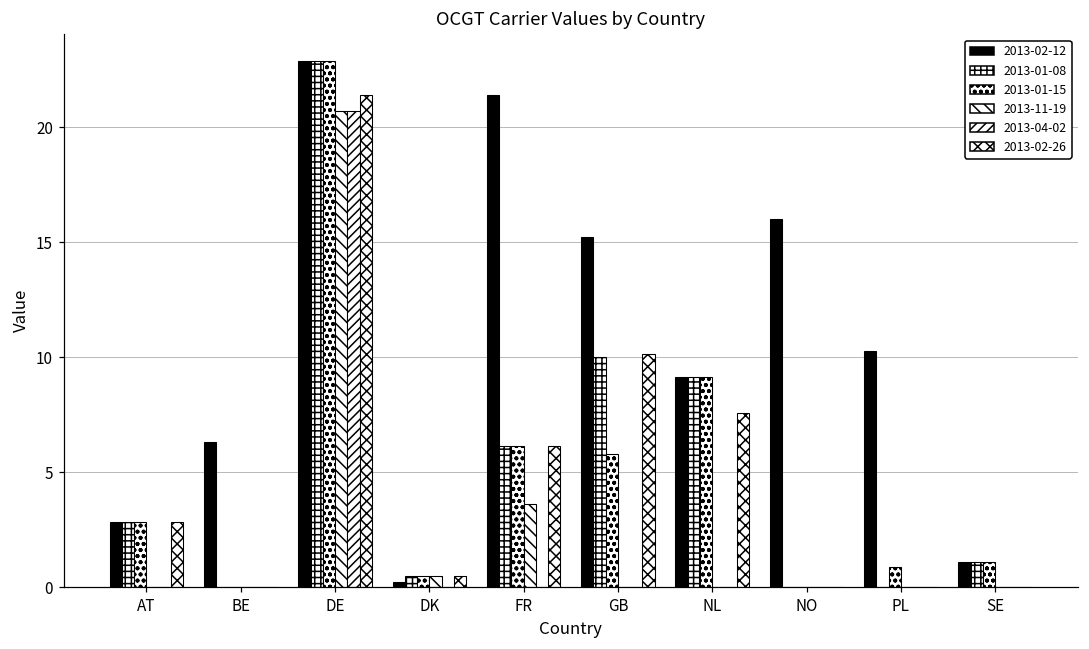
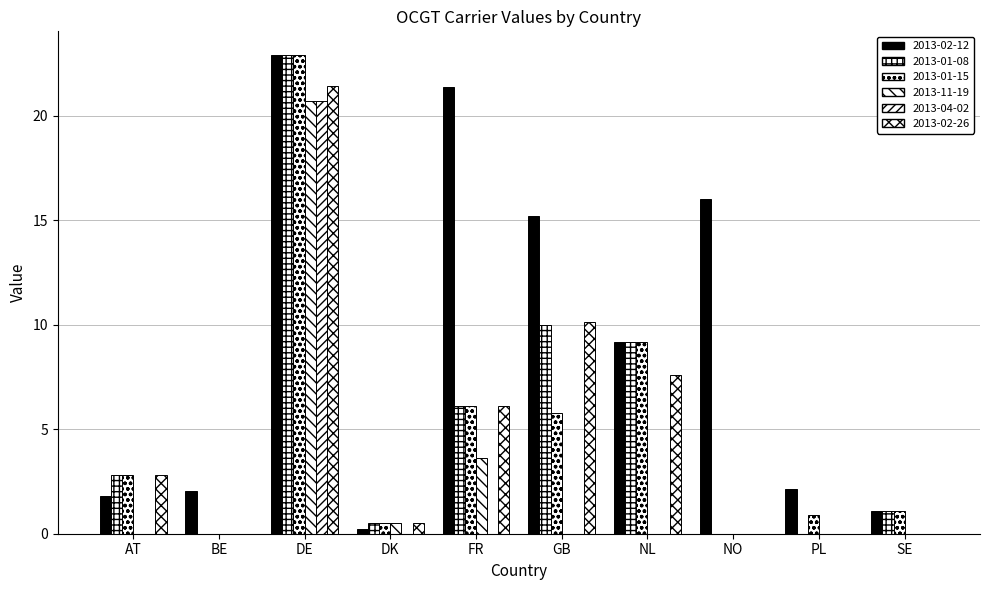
  {
    "2013-02-12": {
-     "AT": 2.8,
-     "BE": 6.3,
+     "AT": 1.8,
+     "BE": 2.0,
      "DE": 22.9,
      "DK": 0.2,
      "FR": 21.4,
      "GB": 15.2,
      "NL": 9.2,
      "NO": 16.0,
-     "PL": 10.3,
+     "PL": 2.1,
      "SE": 1.1
    }
  }
